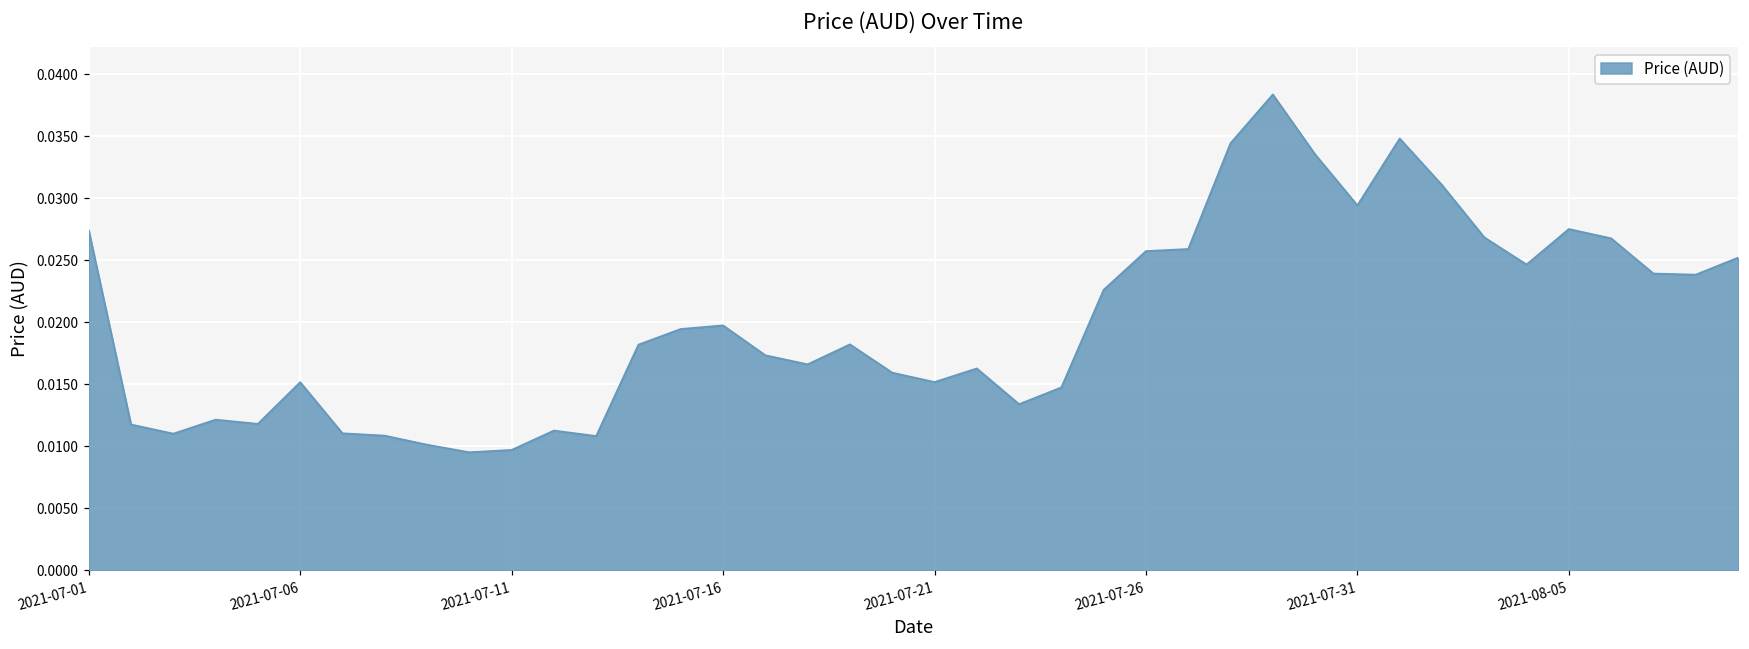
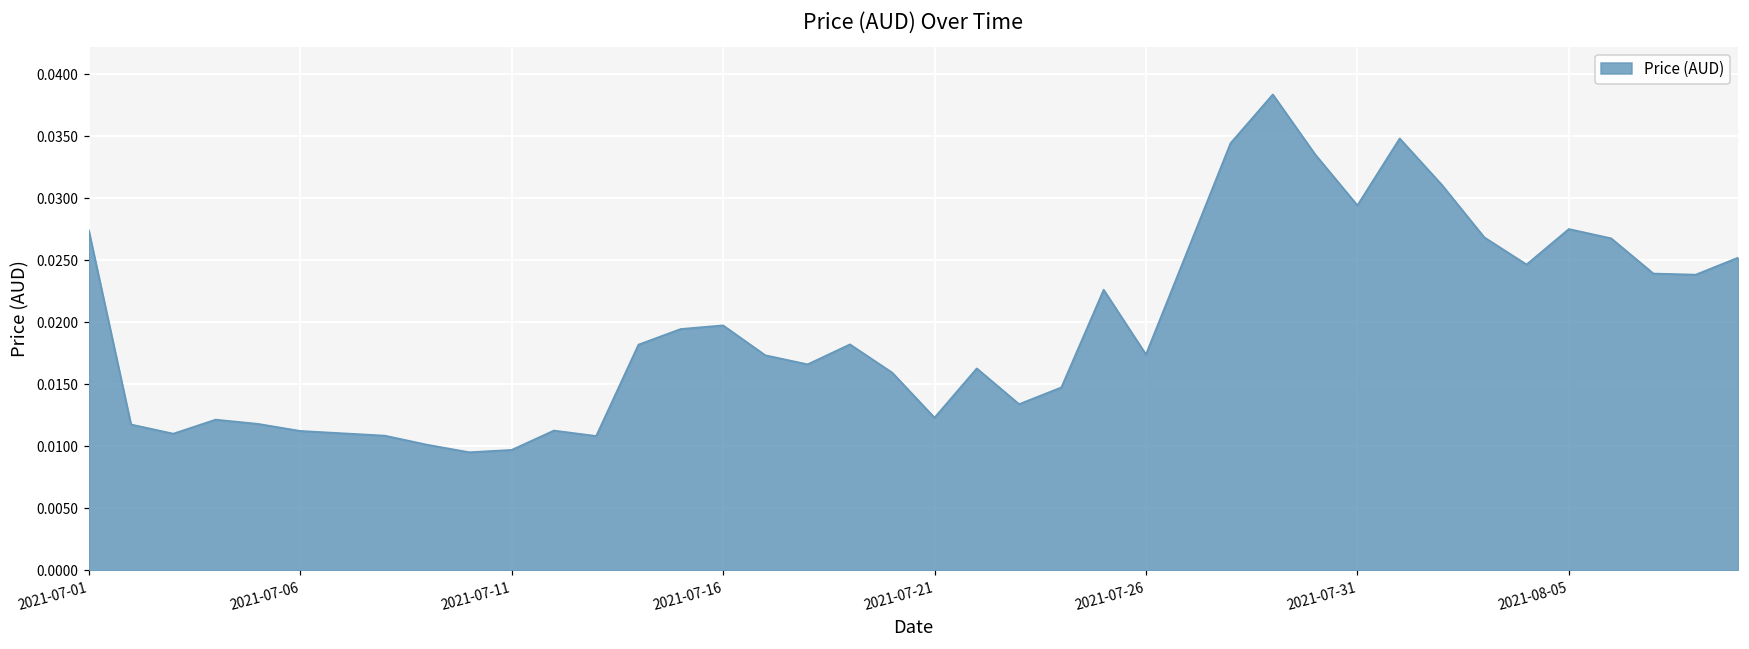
  {
    "2021-07-01": 0.0274,
-   "2021-07-06": 0.0152,
+   "2021-07-06": 0.0112,
    "2021-07-11": 0.0097,
    "2021-07-16": 0.0197,
-   "2021-07-21": 0.0152,
-   "2021-07-26": 0.0257,
+   "2021-07-21": 0.0123,
+   "2021-07-26": 0.0174,
    "2021-07-31": 0.0294,
    "2021-08-05": 0.0275
  }
